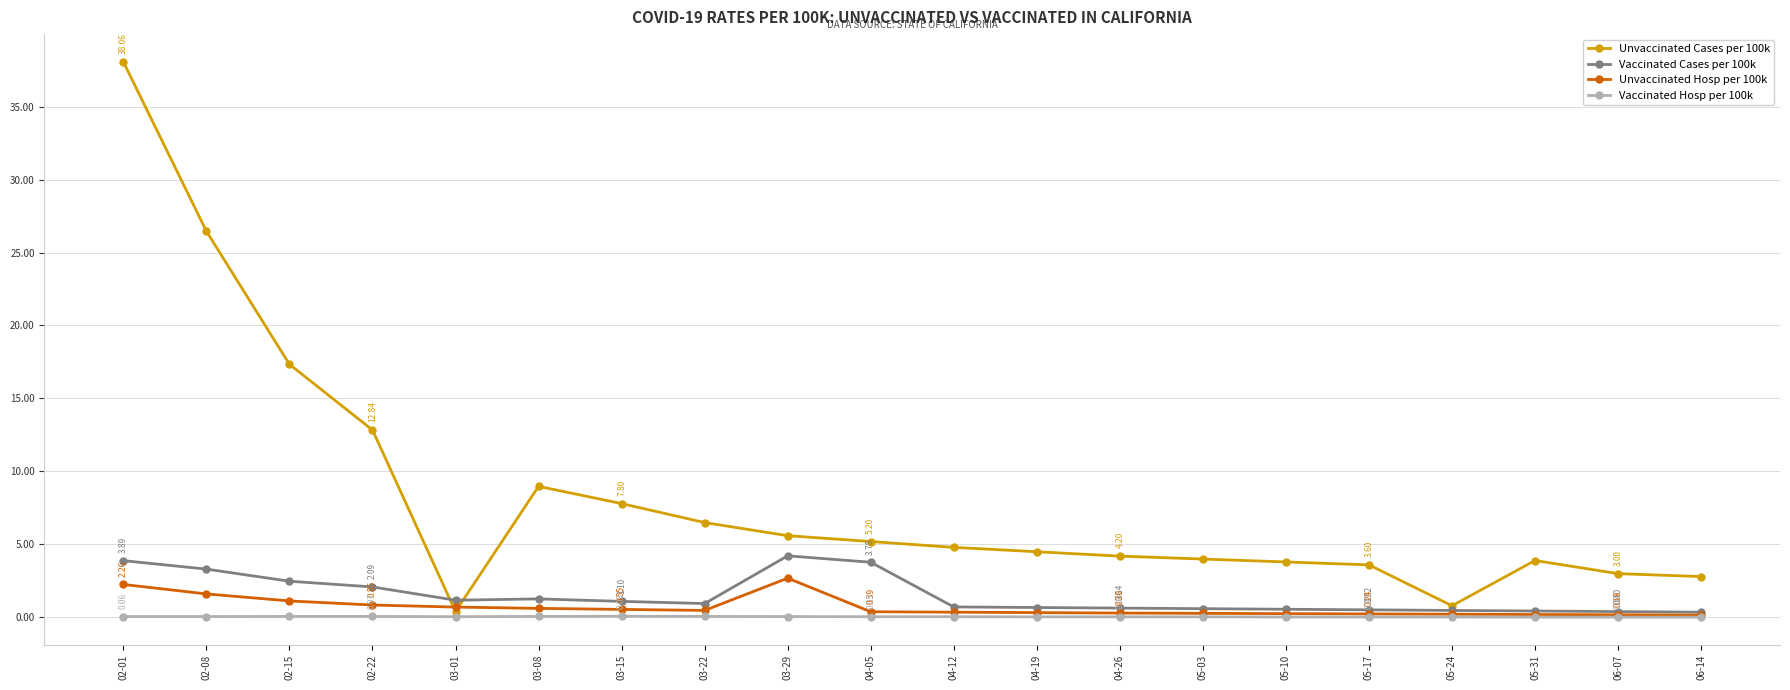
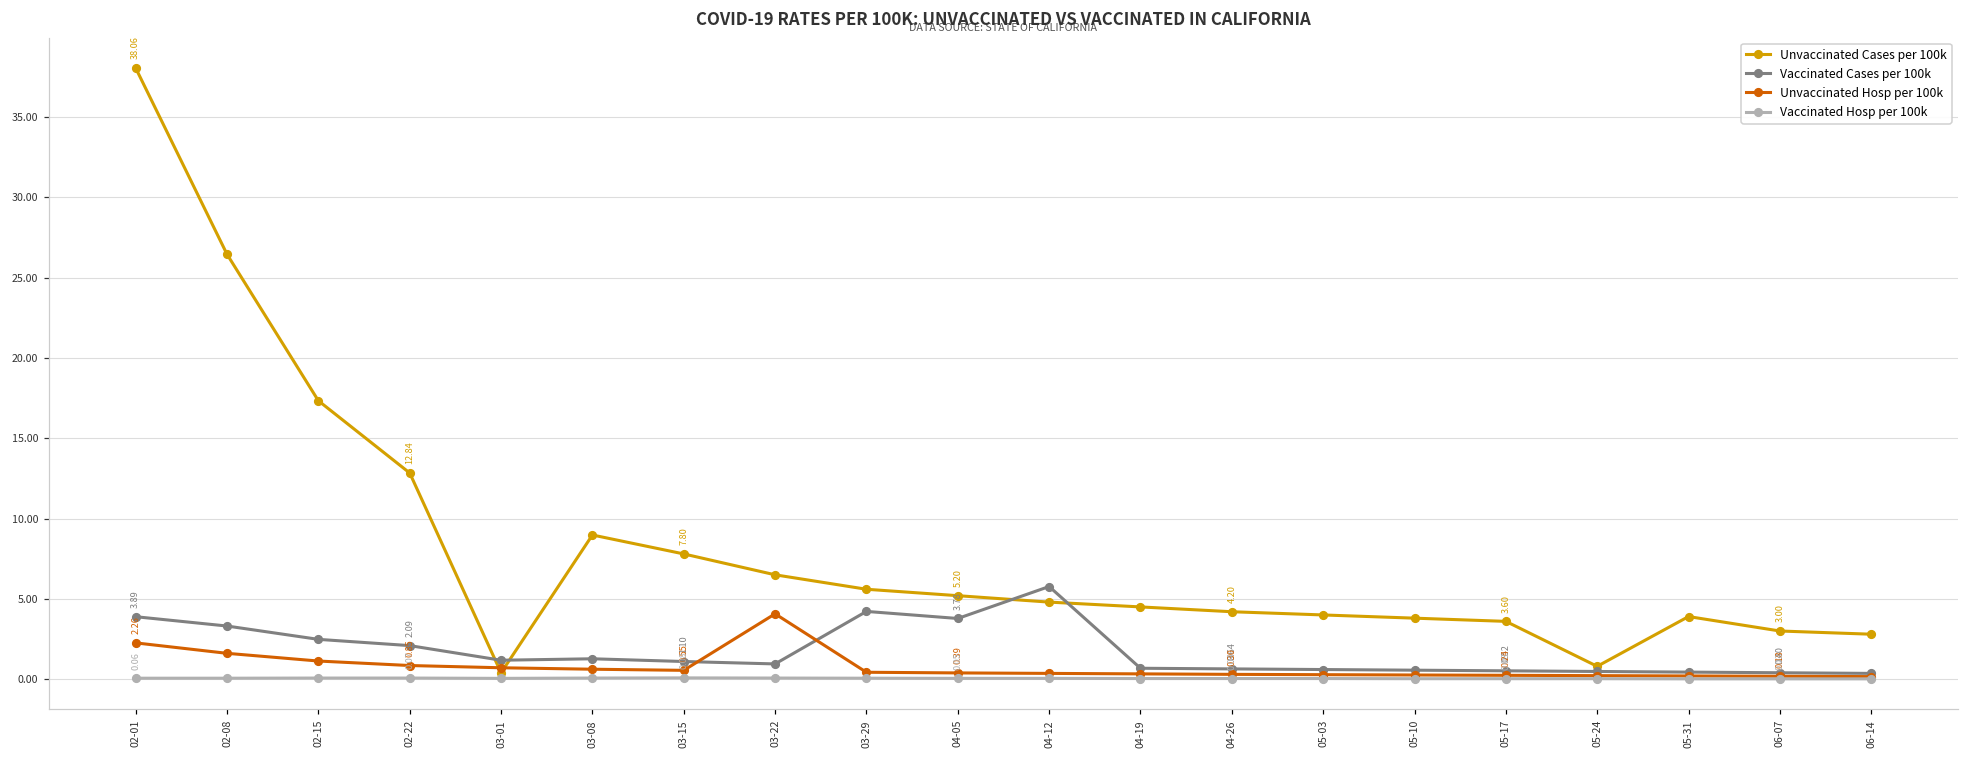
  {
    "Unvaccinated Cases per 100k": {
      "02-01": 38.06,
      "02-22": 12.84,
      "03-15": 7.80,
      "04-05": 5.20,
      "04-26": 4.20,
      "05-17": 3.60,
      "06-07": 3.00
    },
    "Vaccinated Cases per 100k": {
      "02-08": 3.3,
      "02-15": 2.5,
      "03-01": 1.2,
      "03-08": 1.3,
      "03-22": 1.0,
      "03-29": 4.2,
-     "04-12": 0.7,
+     "04-12": 5.8,
      "04-19": 0.7,
      "05-03": 0.6,
      "05-10": 0.6,
      "05-24": 0.5,
      "05-31": 0.4,
      "06-14": 0.4
    },
    "Unvaccinated Hosp per 100k": {
      "02-08": 1.6,
      "02-15": 1.1,
      "03-01": 0.7,
      "03-08": 0.6,
-     "03-22": 0.5,
-     "03-29": 2.7,
+     "03-22": 4.1,
+     "03-29": 0.4,
      "04-12": 0.4,
      "04-19": 0.3,
      "05-03": 0.3,
      "05-10": 0.3,
      "05-24": 0.2,
      "05-31": 0.2
    },
    "Vaccinated Hosp per 100k": {
      "02-01": 0.06
    }
  }
